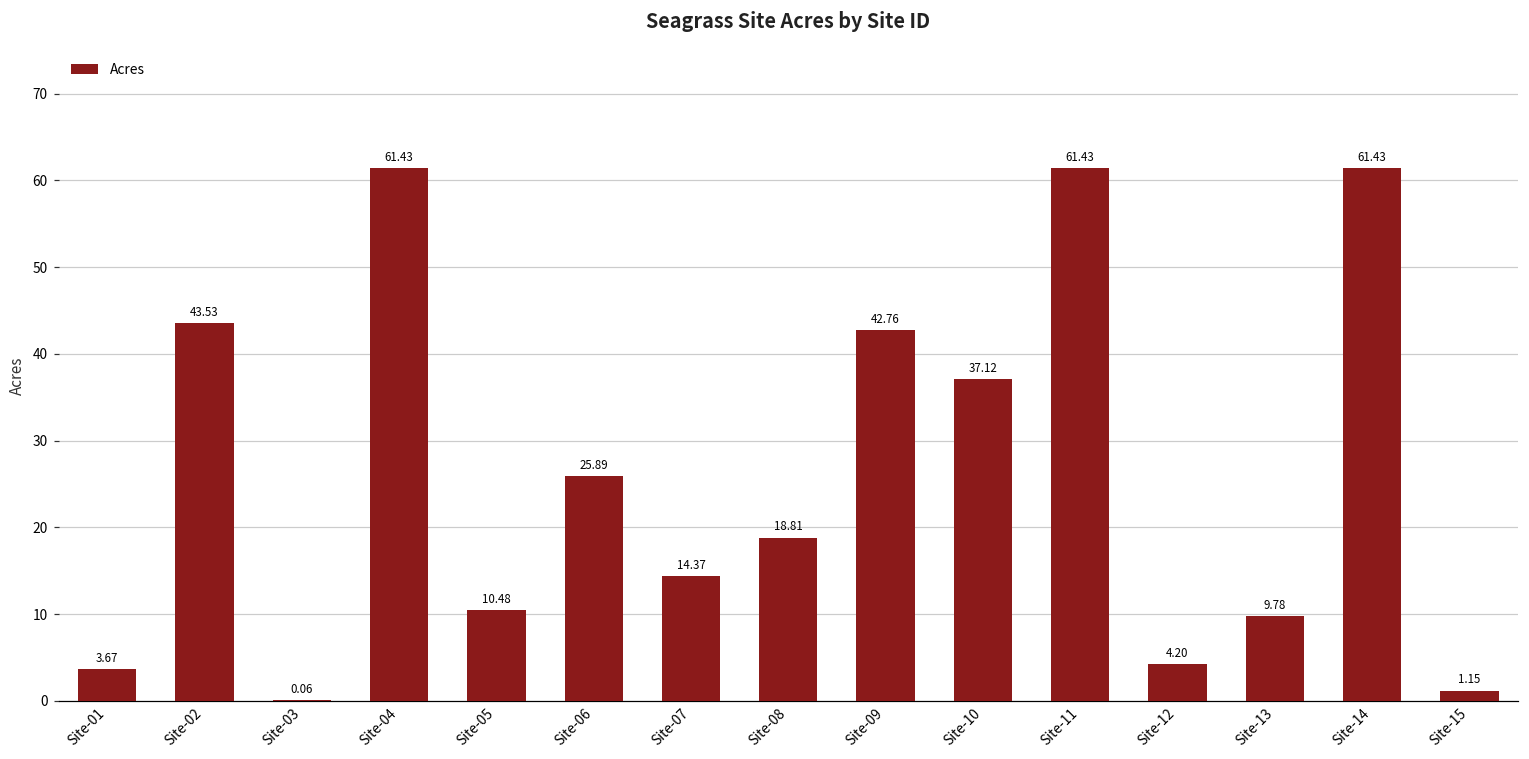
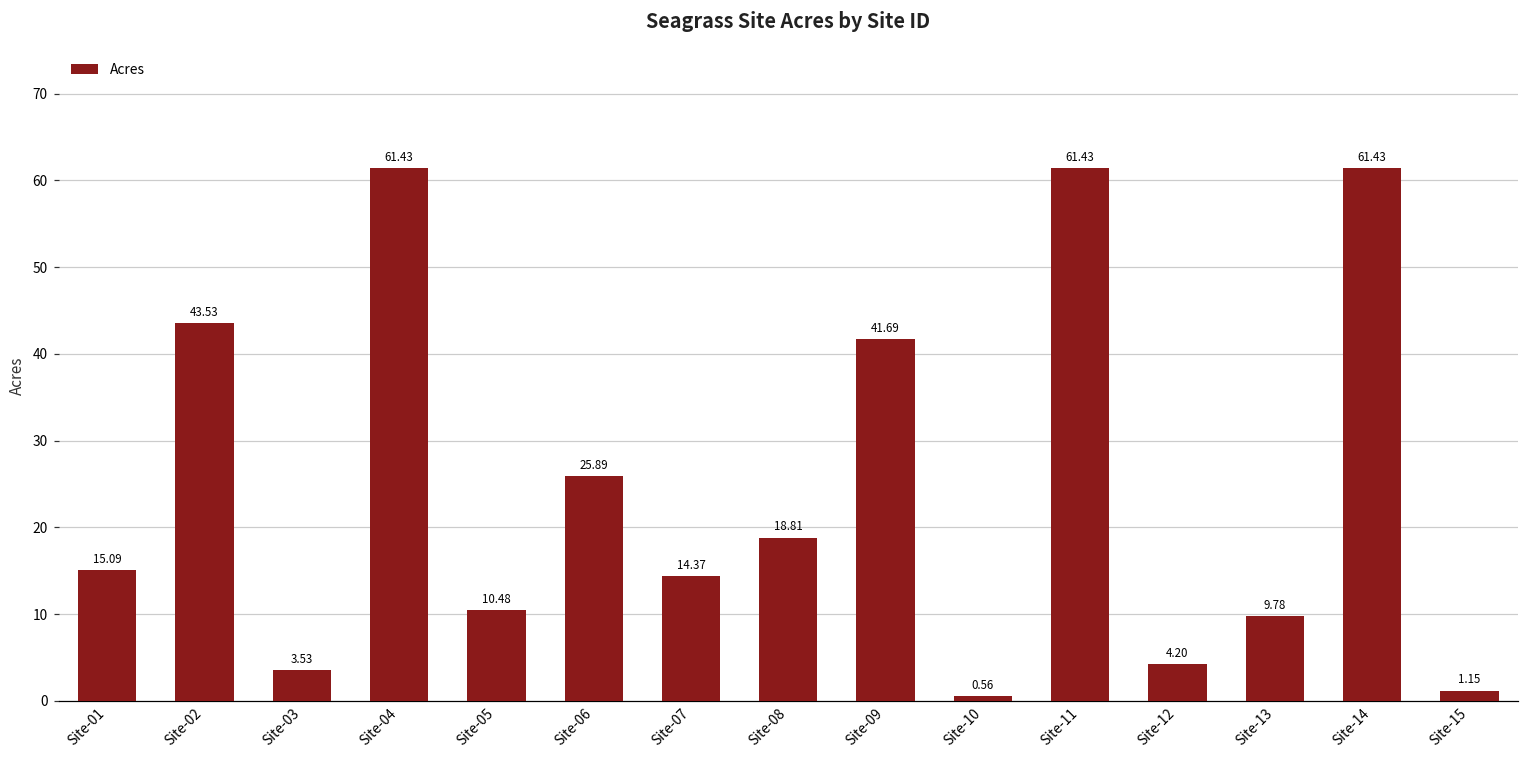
  {
-   "Site-01": 3.67,
+   "Site-01": 15.09,
    "Site-02": 43.53,
-   "Site-03": 0.06,
+   "Site-03": 3.53,
    "Site-04": 61.43,
    "Site-05": 10.48,
    "Site-06": 25.89,
    "Site-07": 14.37,
    "Site-08": 18.81,
-   "Site-09": 42.76,
-   "Site-10": 37.12,
+   "Site-09": 41.69,
+   "Site-10": 0.56,
    "Site-11": 61.43,
    "Site-12": 4.20,
    "Site-13": 9.78,
    "Site-14": 61.43,
    "Site-15": 1.15
  }
